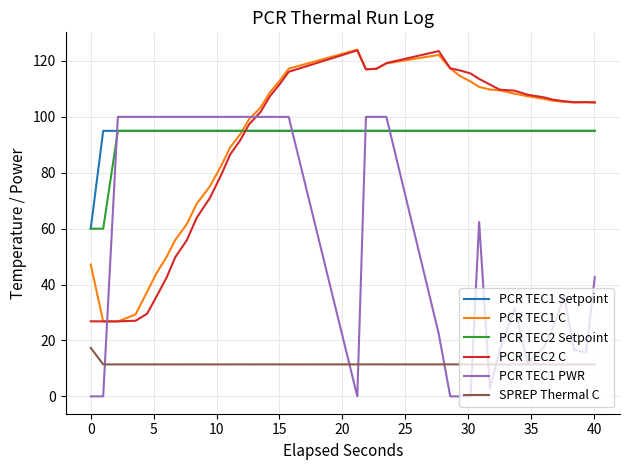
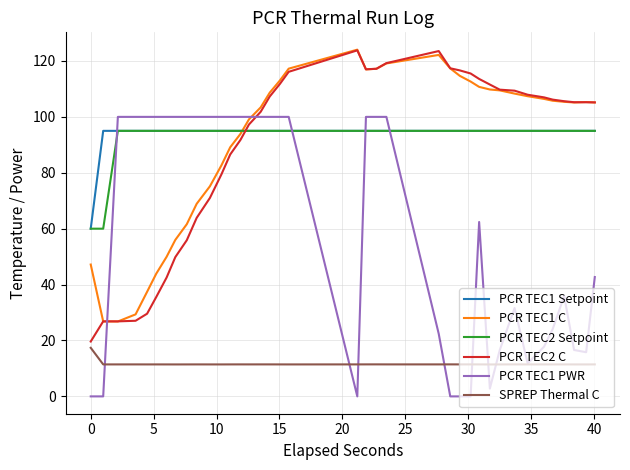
  {
    "PCR TEC1 C": {
      "0": 47
    },
    "PCR TEC2 C": {
-     "0": 27
+     "0": 20
    },
    "PCR TEC1 PWR": {
      "0": 0
    },
    "SPREP Thermal C": {
      "0": 17
    }
  }
